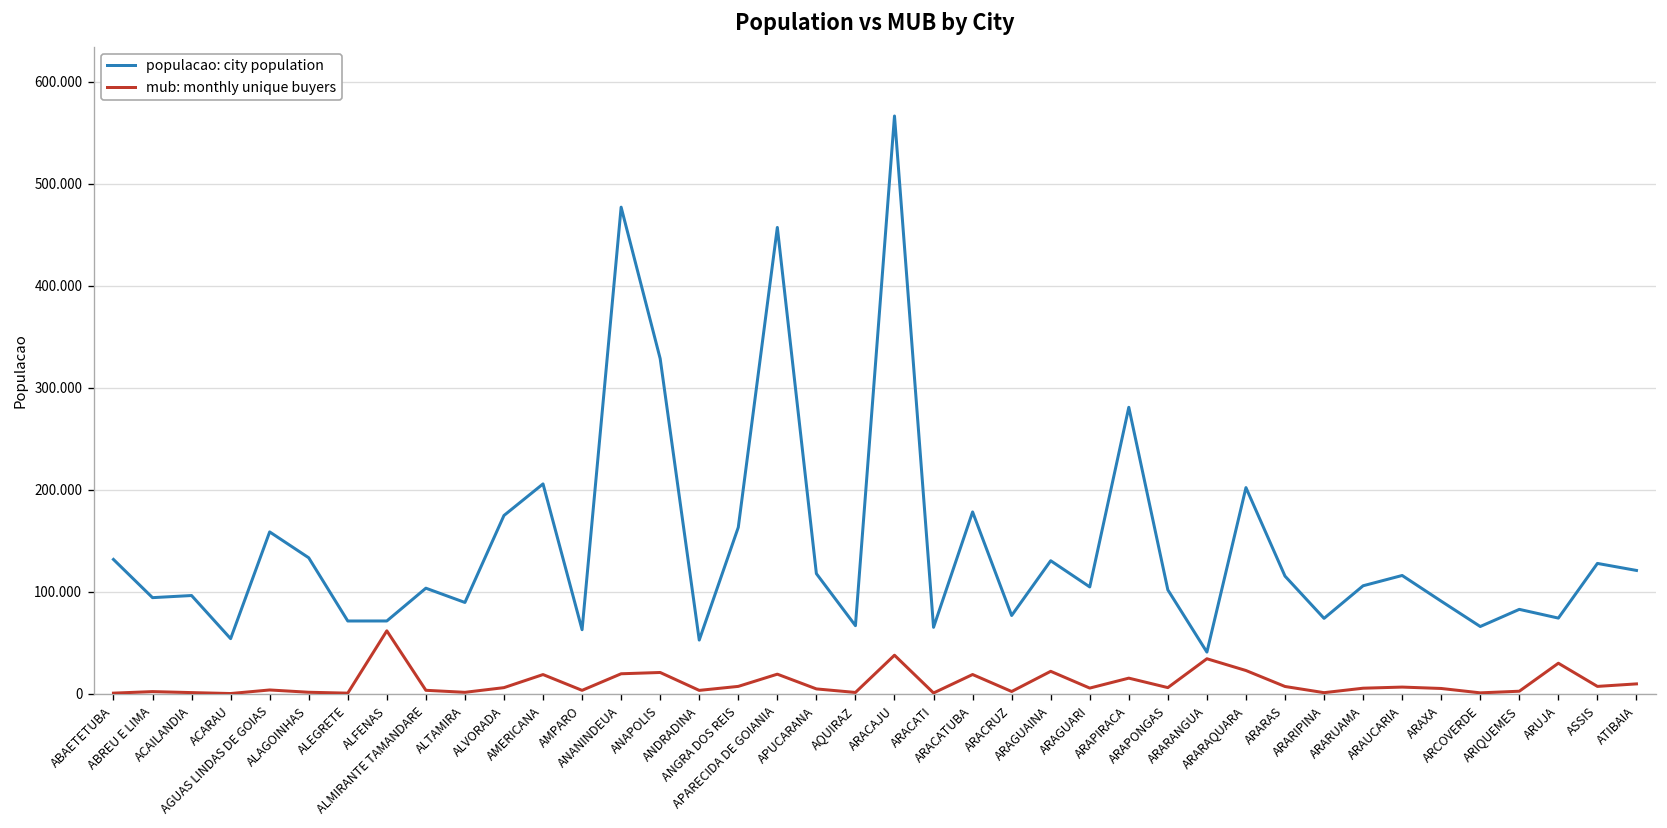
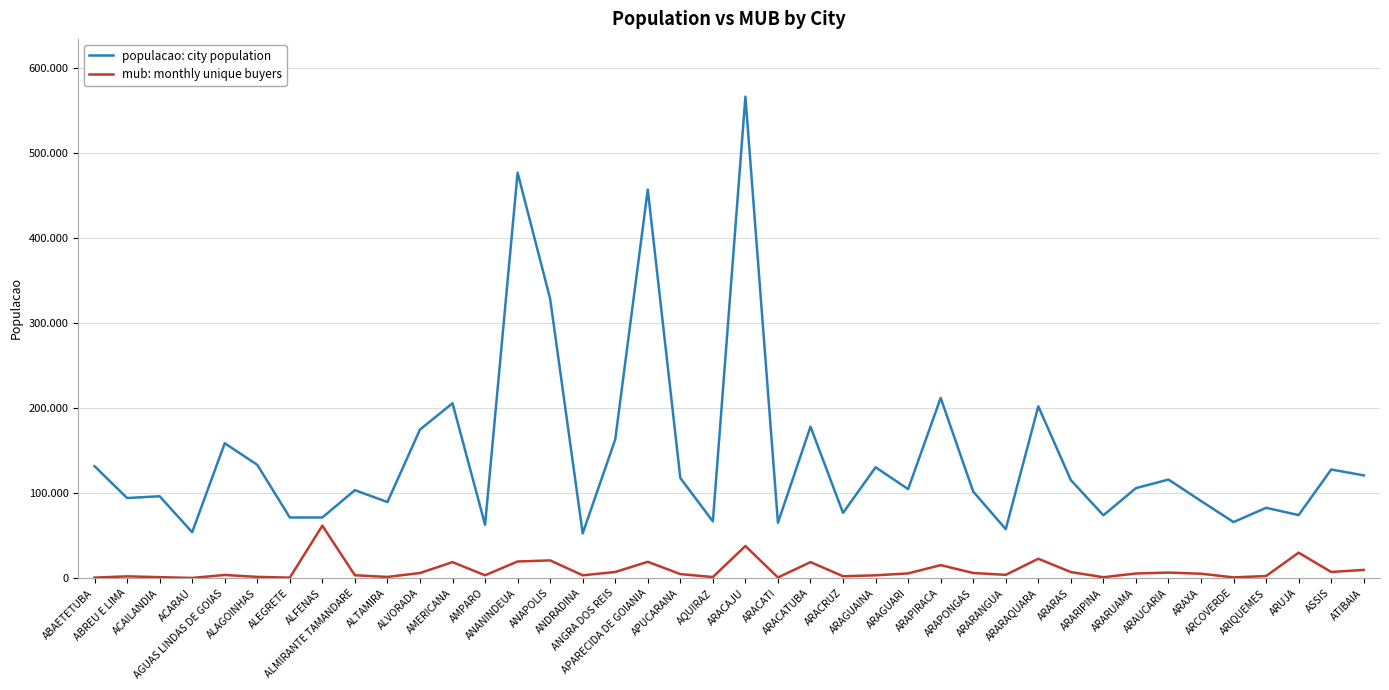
  {
    "populacao: city population": {
      "ABAETETUBA": 130,
      "ABREU E LIMA": 90,
      "ACAILANDIA": 100,
      "ACARAU": 50,
      "AGUAS LINDAS DE GOIAS": 160,
      "ALAGOINHAS": 130,
      "ALEGRETE": 70,
      "ALFENAS": 70,
      "ALMIRANTE TAMANDARE": 100,
      "ALTAMIRA": 90,
      "ALVORADA": 170,
      "AMERICANA": 210,
      "AMPARO": 60,
      "ANANINDEUA": 480,
      "ANAPOLIS": 330,
      "ANDRADINA": 50,
      "ANGRA DOS REIS": 160,
      "APARECIDA DE GOIANIA": 460,
      "APUCARANA": 120,
      "AQUIRAZ": 70,
      "ARACAJU": 570,
      "ARACATI": 70,
      "ARACATUBA": 180,
      "ARACRUZ": 80,
      "ARAGUAINA": 130,
      "ARAGUARI": 100,
-     "ARAPIRACA": 280,
+     "ARAPIRACA": 210,
      "ARAPONGAS": 100,
-     "ARARANGUA": 40,
+     "ARARANGUA": 60,
      "ARARAQUARA": 200,
      "ARARAS": 120,
      "ARARIPINA": 70,
      "ARARUAMA": 110,
      "ARAUCARIA": 120,
      "ARAXA": 90,
      "ARCOVERDE": 70,
      "ARIQUEMES": 80,
      "ARUJA": 70,
      "ASSIS": 130,
      "ATIBAIA": 120
    },
    "mub: monthly unique buyers": {
      "ABAETETUBA": 0,
      "ABREU E LIMA": 0,
      "ACAILANDIA": 0,
      "ACARAU": 0,
      "AGUAS LINDAS DE GOIAS": 0,
      "ALAGOINHAS": 0,
      "ALEGRETE": 0,
      "ALFENAS": 60,
      "ALMIRANTE TAMANDARE": 0,
      "ALTAMIRA": 0,
      "ALVORADA": 10,
      "AMERICANA": 20,
      "AMPARO": 0,
      "ANANINDEUA": 20,
      "ANAPOLIS": 20,
      "ANDRADINA": 0,
      "ANGRA DOS REIS": 10,
      "APARECIDA DE GOIANIA": 20,
      "APUCARANA": 0,
      "AQUIRAZ": 0,
      "ARACAJU": 40,
      "ARACATI": 0,
      "ARACATUBA": 20,
      "ARACRUZ": 0,
-     "ARAGUAINA": 20,
+     "ARAGUAINA": 0,
      "ARAGUARI": 10,
      "ARAPIRACA": 20,
      "ARAPONGAS": 10,
-     "ARARANGUA": 30,
+     "ARARANGUA": 0,
      "ARARAQUARA": 20,
      "ARARAS": 10,
      "ARARIPINA": 0,
      "ARARUAMA": 10,
      "ARAUCARIA": 10,
      "ARAXA": 10,
      "ARCOVERDE": 0,
      "ARIQUEMES": 0,
      "ARUJA": 30,
      "ASSIS": 10,
      "ATIBAIA": 10
    }
  }
